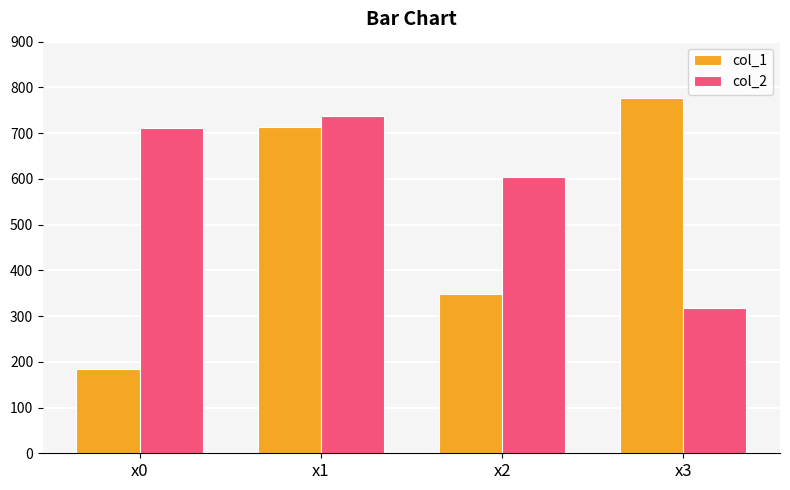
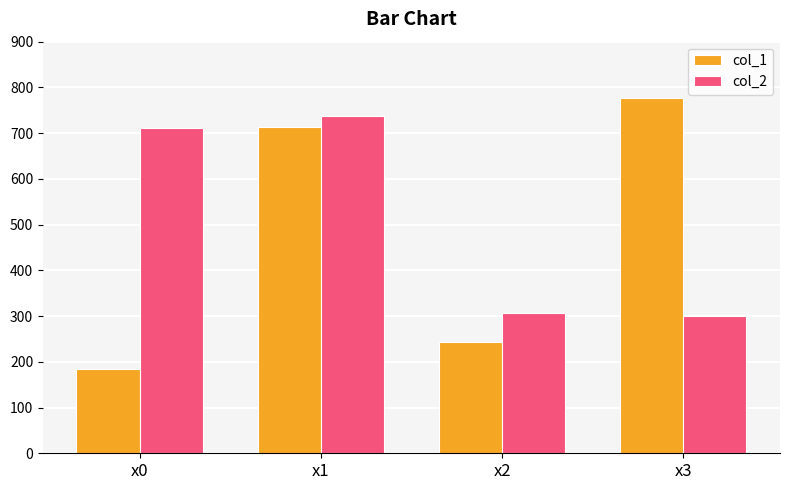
  {
    "col_1": {
      "x0": 180,
      "x1": 710,
-     "x2": 350,
+     "x2": 240,
      "x3": 780
    },
    "col_2": {
      "x0": 710,
      "x1": 740,
-     "x2": 600,
-     "x3": 320
+     "x2": 310,
+     "x3": 300
    }
  }
